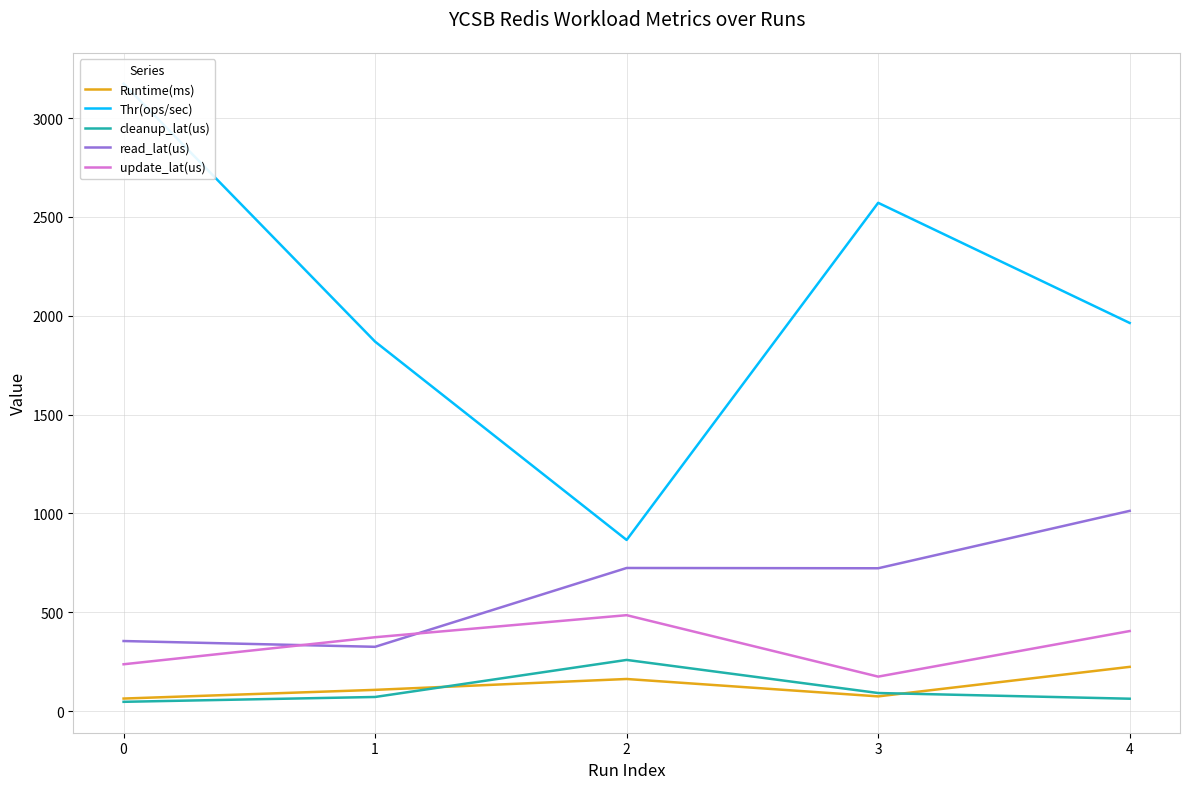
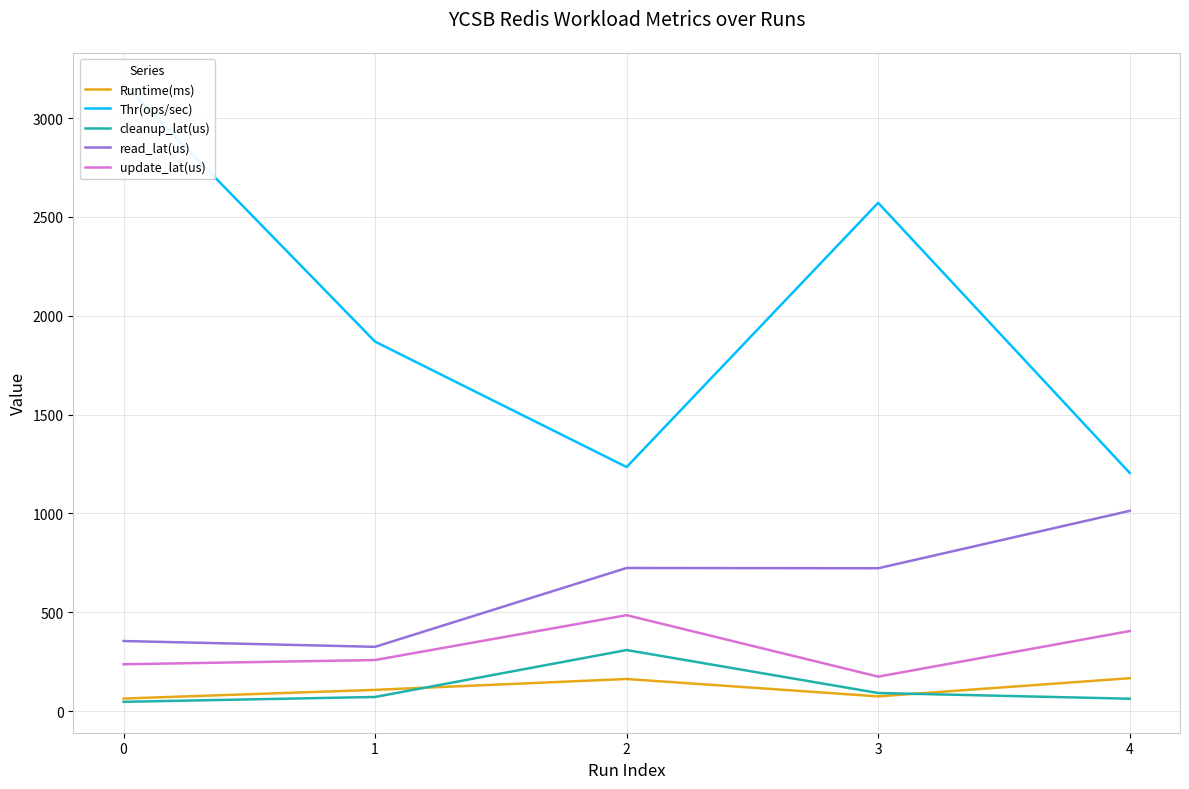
  {
    "Runtime(ms)": {
      "0": 60,
      "1": 110,
      "2": 160,
      "3": 70,
-     "4": 220
+     "4": 170
    },
    "Thr(ops/sec)": {
      "1": 1870,
-     "2": 870,
+     "2": 1230,
      "3": 2570,
-     "4": 1960
+     "4": 1200
    },
    "cleanup_lat(us)": {
      "0": 50,
      "1": 70,
-     "2": 260,
+     "2": 310,
      "3": 90,
      "4": 60
    },
    "read_lat(us)": {
      "0": 350,
      "1": 320,
      "2": 720,
      "3": 720,
      "4": 1010
    },
    "update_lat(us)": {
      "0": 240,
-     "1": 370,
+     "1": 260,
      "2": 480,
      "3": 170,
      "4": 400
    }
  }
